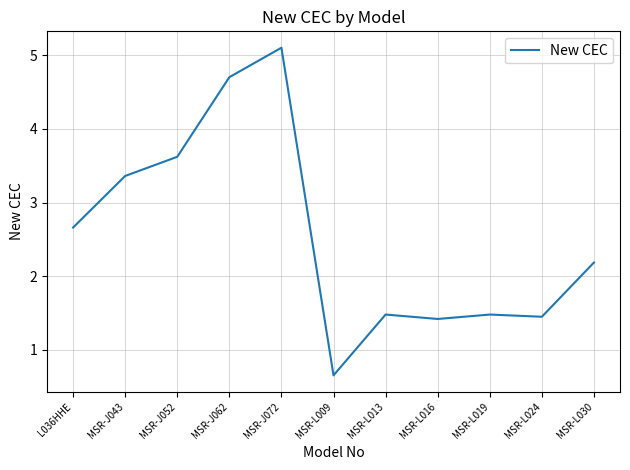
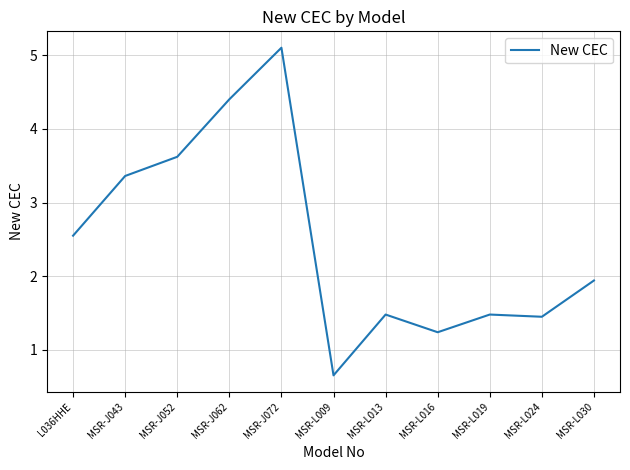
  {
-   "L036HHE": 2.7,
+   "L036HHE": 2.6,
    "MSR-J043": 3.4,
    "MSR-J052": 3.6,
-   "MSR-J062": 4.7,
+   "MSR-J062": 4.4,
    "MSR-J072": 5.1,
    "MSR-L009": 0.7,
    "MSR-L013": 1.5,
-   "MSR-L016": 1.4,
+   "MSR-L016": 1.2,
    "MSR-L019": 1.5,
    "MSR-L024": 1.5,
-   "MSR-L030": 2.2
+   "MSR-L030": 1.9
  }
